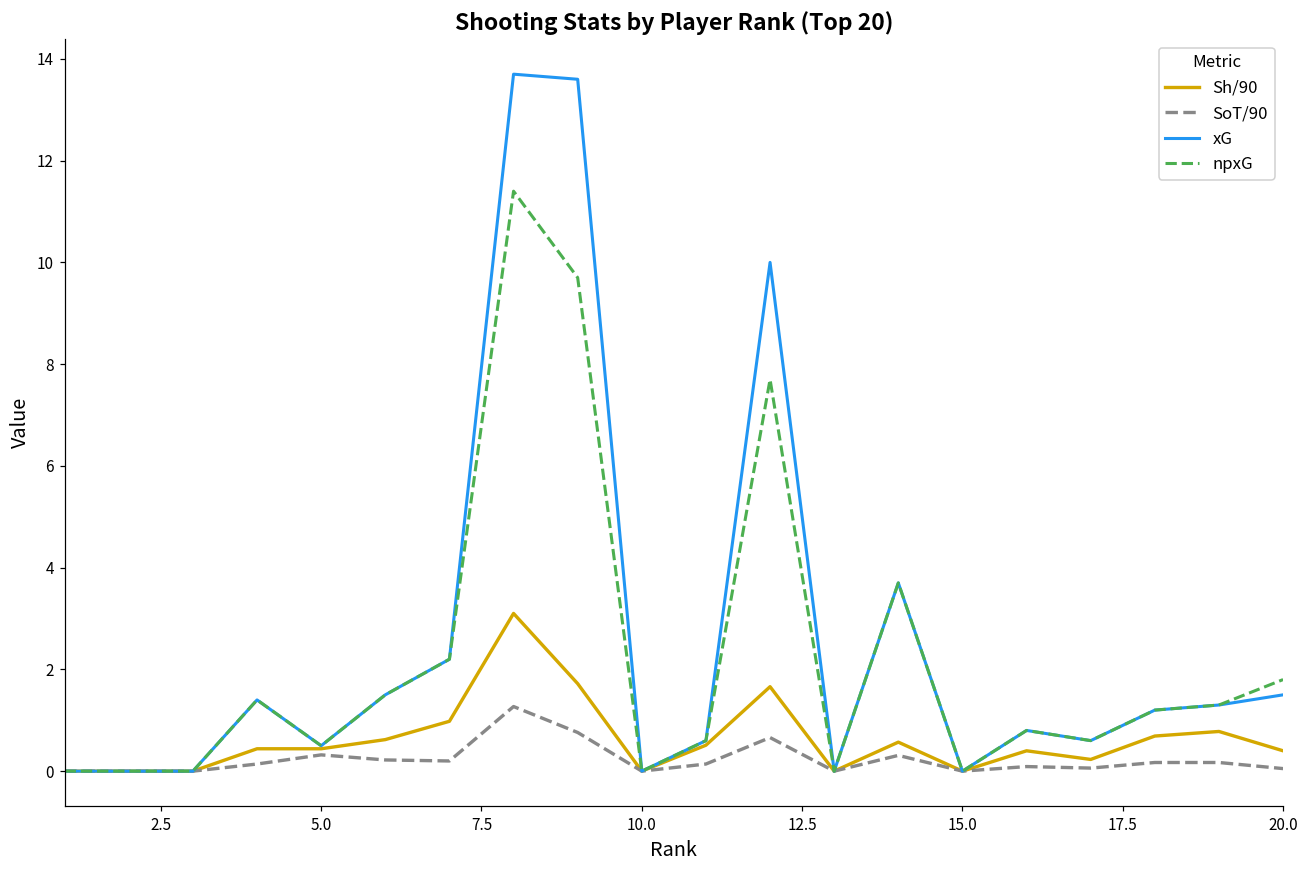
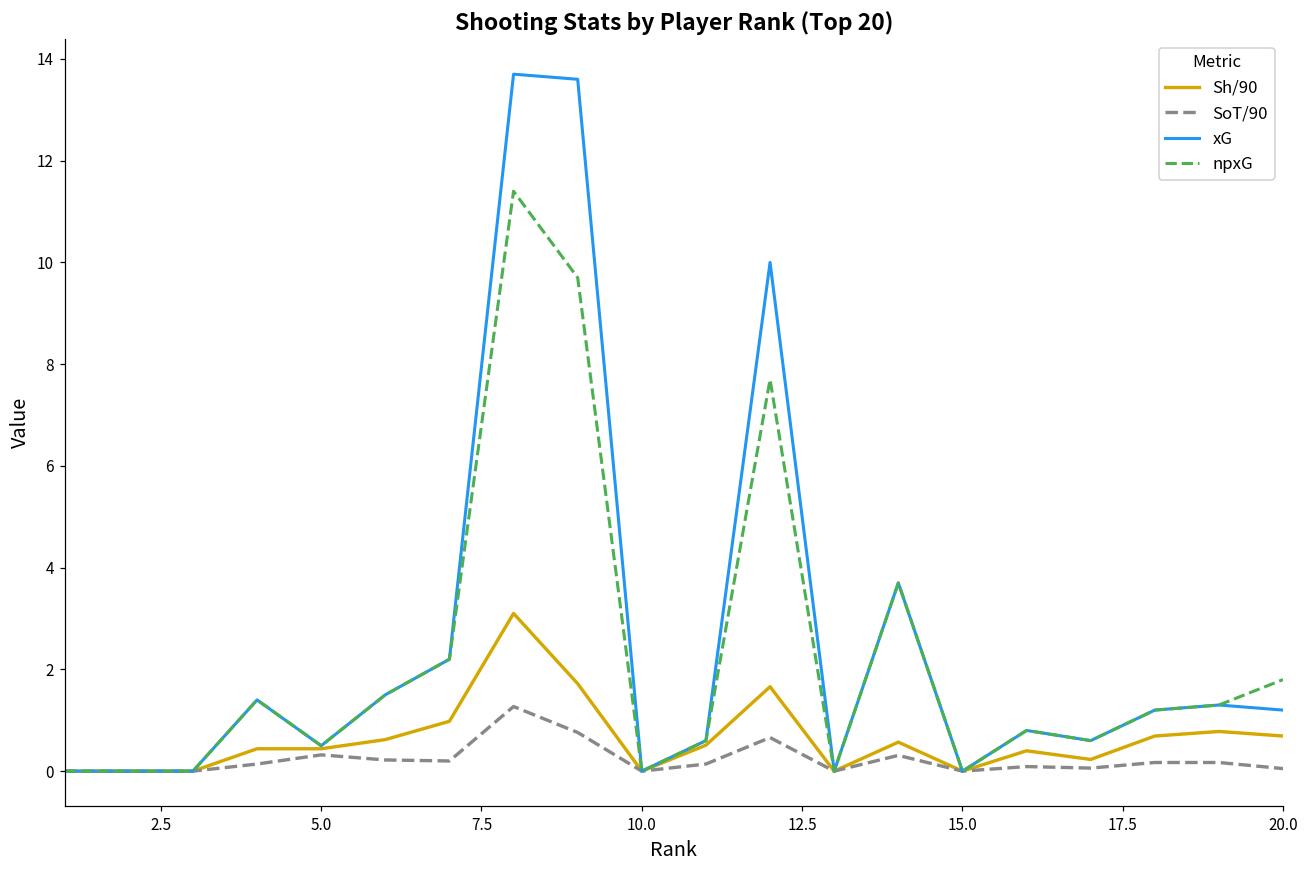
  {
    "Sh/90": {
      "5.0": 0.4,
-     "20.0": 0.4
+     "20.0": 0.7
    },
    "SoT/90": {
      "5.0": 0.3,
      "20.0": 0.1
    },
    "xG": {
-     "20.0": 1.5
+     "20.0": 1.2
    },
    "npxG": {
      "20.0": 1.8
    }
  }
